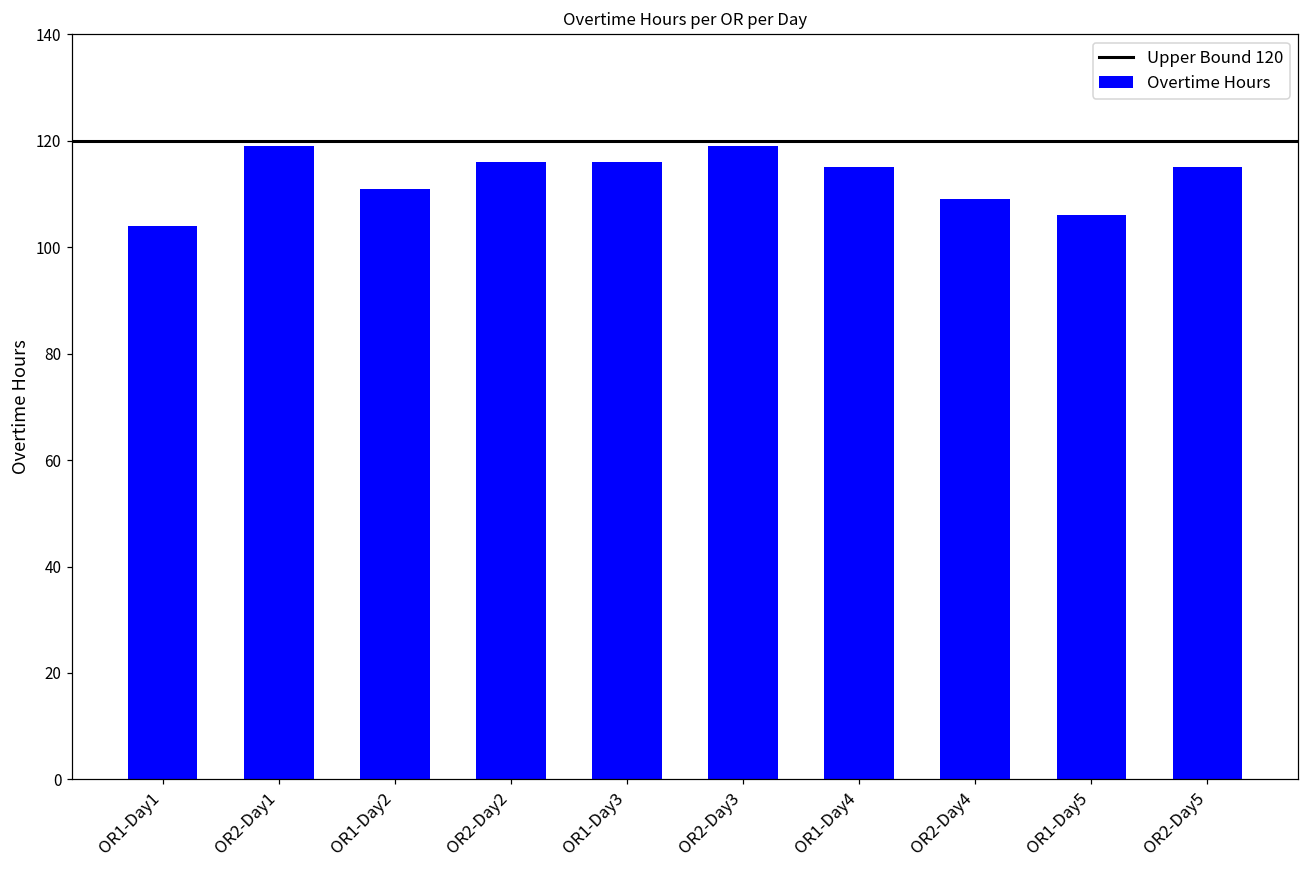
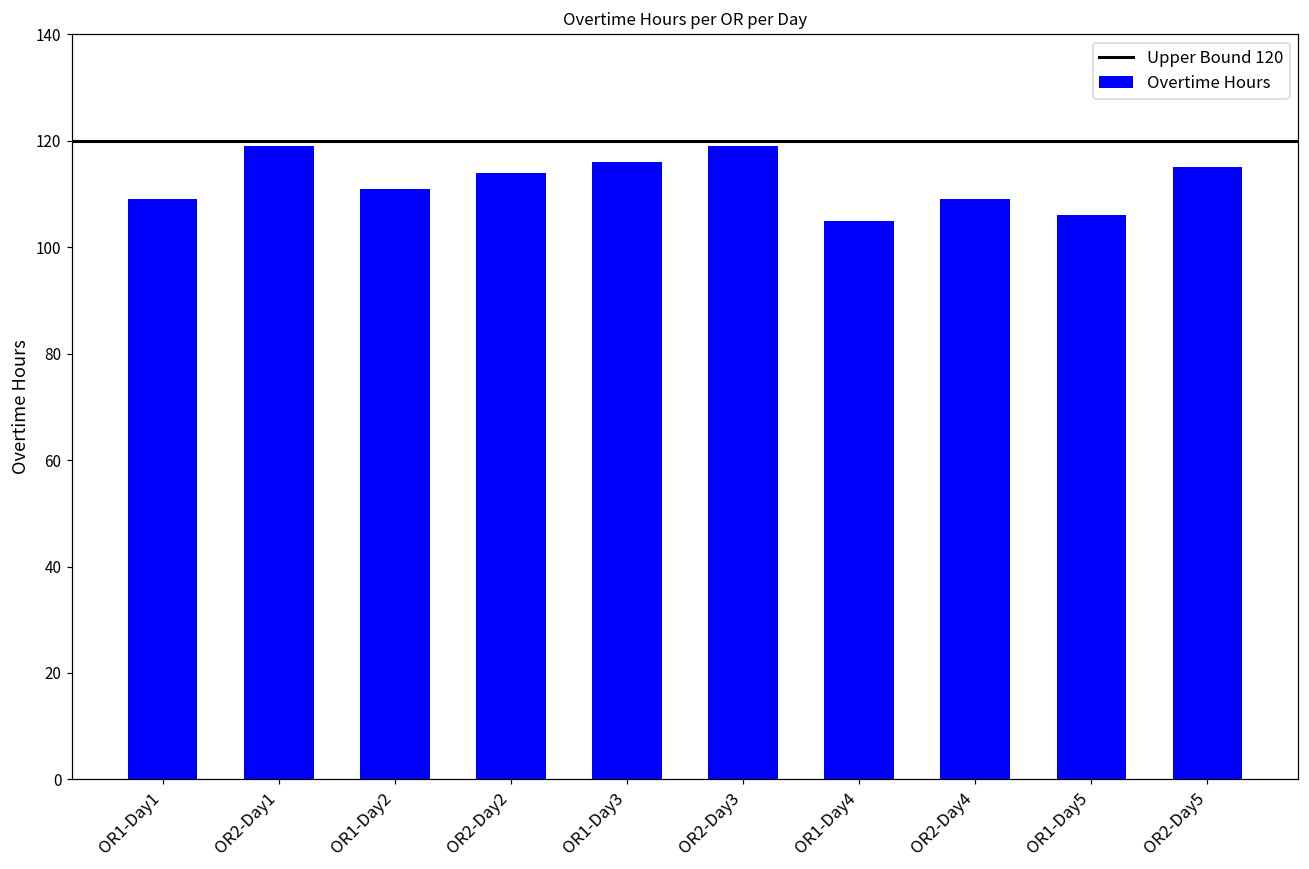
  {
-   "OR1-Day1": 104,
+   "OR1-Day1": 109,
    "OR2-Day1": 119,
    "OR1-Day2": 111,
-   "OR2-Day2": 116,
+   "OR2-Day2": 114,
    "OR1-Day3": 116,
    "OR2-Day3": 119,
-   "OR1-Day4": 115,
+   "OR1-Day4": 105,
    "OR2-Day4": 109,
    "OR1-Day5": 106,
    "OR2-Day5": 115
  }
